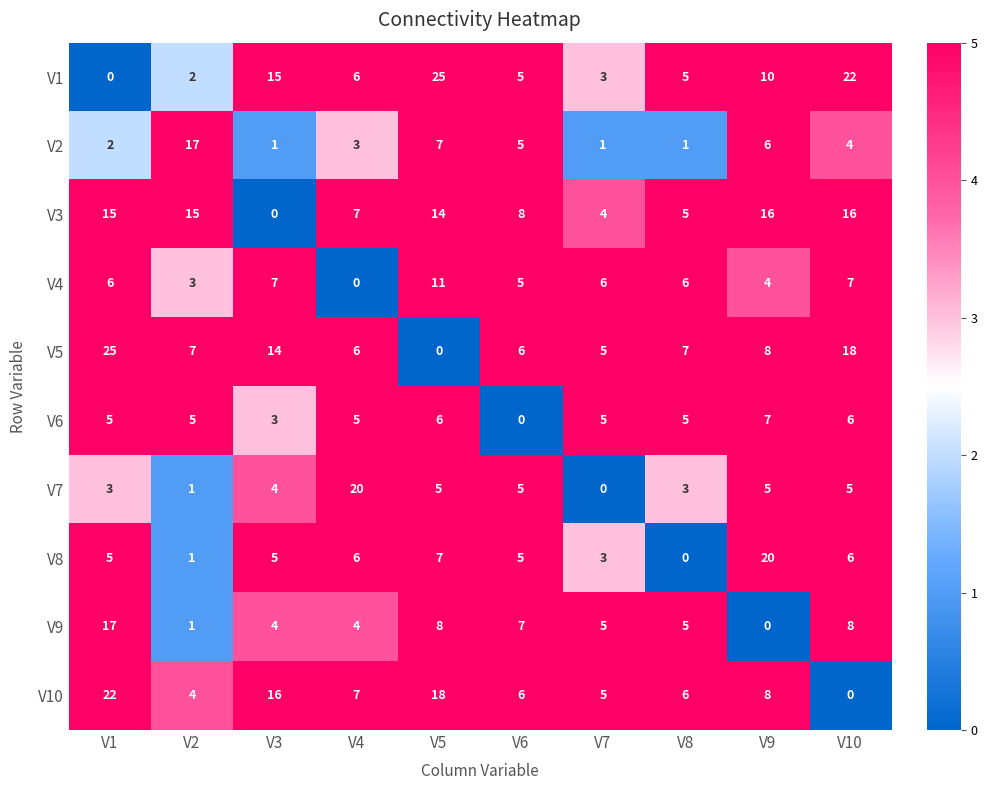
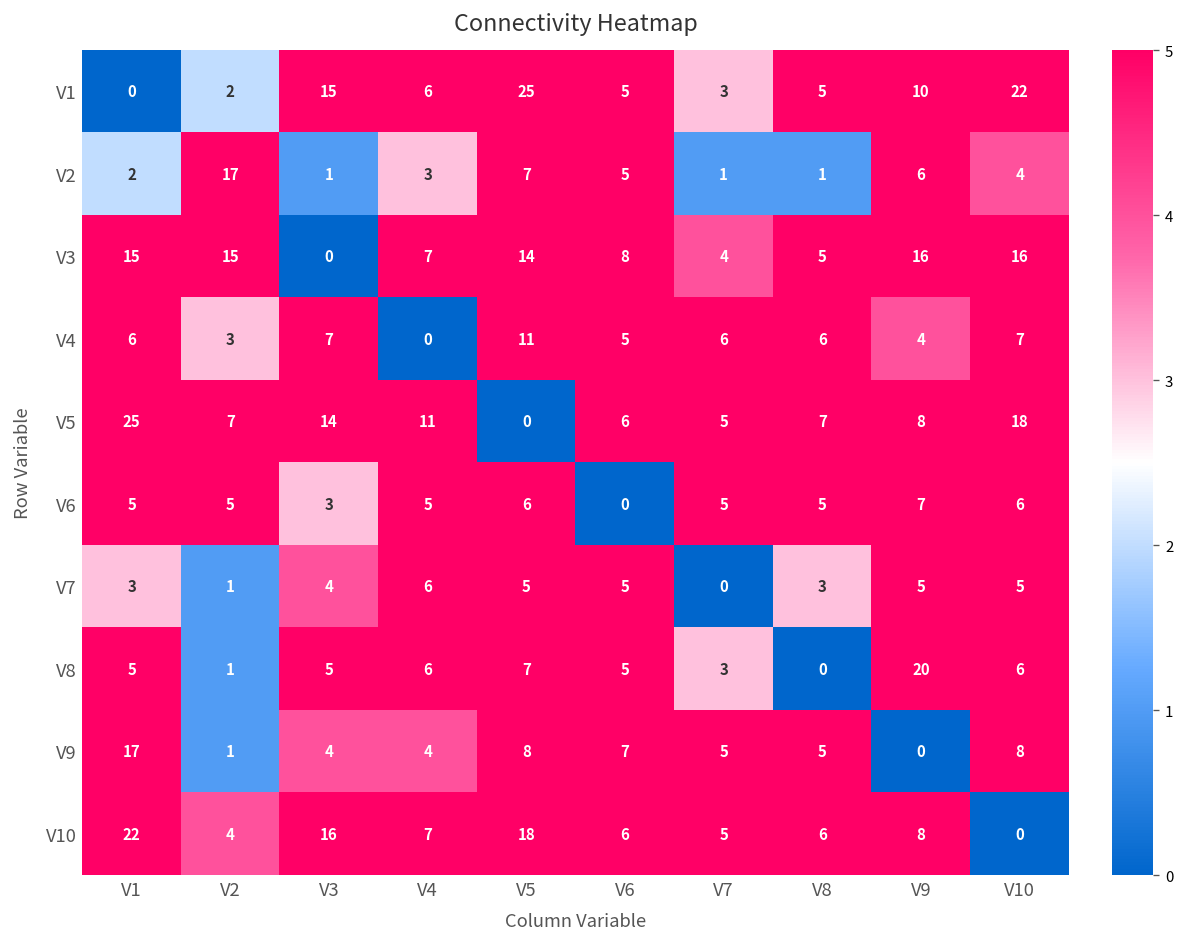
  {
    "V1": {
      "V1": 0,
      "V2": 2,
      "V3": 15,
      "V4": 6,
      "V5": 25,
      "V6": 5,
      "V7": 3,
      "V8": 5,
      "V9": 10,
      "V10": 22
    },
    "V2": {
      "V1": 2,
      "V2": 17,
      "V3": 1,
      "V4": 3,
      "V5": 7,
      "V6": 5,
      "V7": 1,
      "V8": 1,
      "V9": 6,
      "V10": 4
    },
    "V3": {
      "V1": 15,
      "V2": 15,
      "V3": 0,
      "V4": 7,
      "V5": 14,
      "V6": 8,
      "V7": 4,
      "V8": 5,
      "V9": 16,
      "V10": 16
    },
    "V4": {
      "V1": 6,
      "V2": 3,
      "V3": 7,
      "V4": 0,
      "V5": 11,
      "V6": 5,
      "V7": 6,
      "V8": 6,
      "V9": 4,
      "V10": 7
    },
    "V5": {
      "V1": 25,
      "V2": 7,
      "V3": 14,
-     "V4": 6,
+     "V4": 11,
      "V5": 0,
      "V6": 6,
      "V7": 5,
      "V8": 7,
      "V9": 8,
      "V10": 18
    },
    "V6": {
      "V1": 5,
      "V2": 5,
      "V3": 3,
      "V4": 5,
      "V5": 6,
      "V6": 0,
      "V7": 5,
      "V8": 5,
      "V9": 7,
      "V10": 6
    },
    "V7": {
      "V1": 3,
      "V2": 1,
      "V3": 4,
-     "V4": 20,
+     "V4": 6,
      "V5": 5,
      "V6": 5,
      "V7": 0,
      "V8": 3,
      "V9": 5,
      "V10": 5
    },
    "V8": {
      "V1": 5,
      "V2": 1,
      "V3": 5,
      "V4": 6,
      "V5": 7,
      "V6": 5,
      "V7": 3,
      "V8": 0,
      "V9": 20,
      "V10": 6
    },
    "V9": {
      "V1": 17,
      "V2": 1,
      "V3": 4,
      "V4": 4,
      "V5": 8,
      "V6": 7,
      "V7": 5,
      "V8": 5,
      "V9": 0,
      "V10": 8
    },
    "V10": {
      "V1": 22,
      "V2": 4,
      "V3": 16,
      "V4": 7,
      "V5": 18,
      "V6": 6,
      "V7": 5,
      "V8": 6,
      "V9": 8,
      "V10": 0
    }
  }
